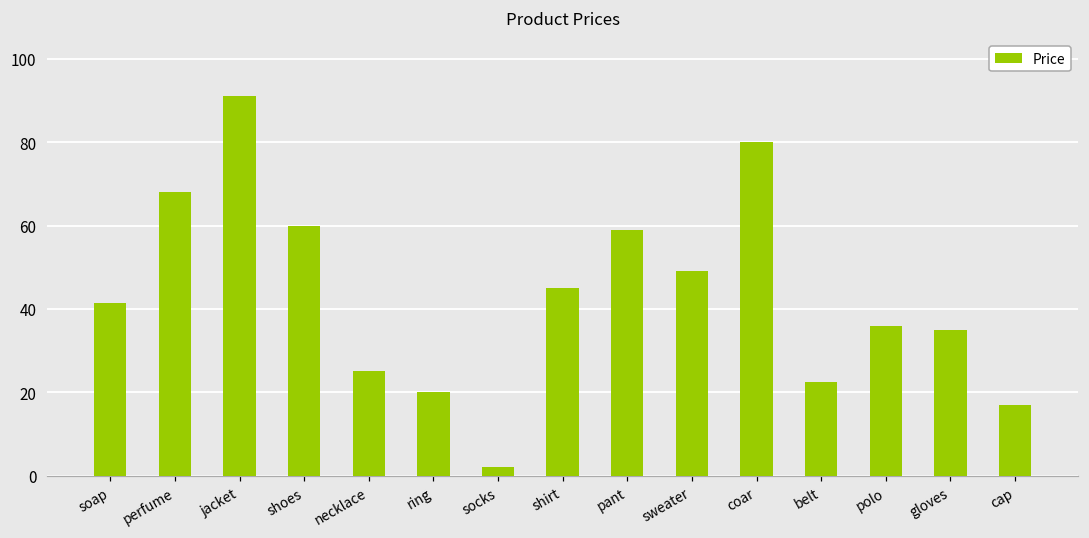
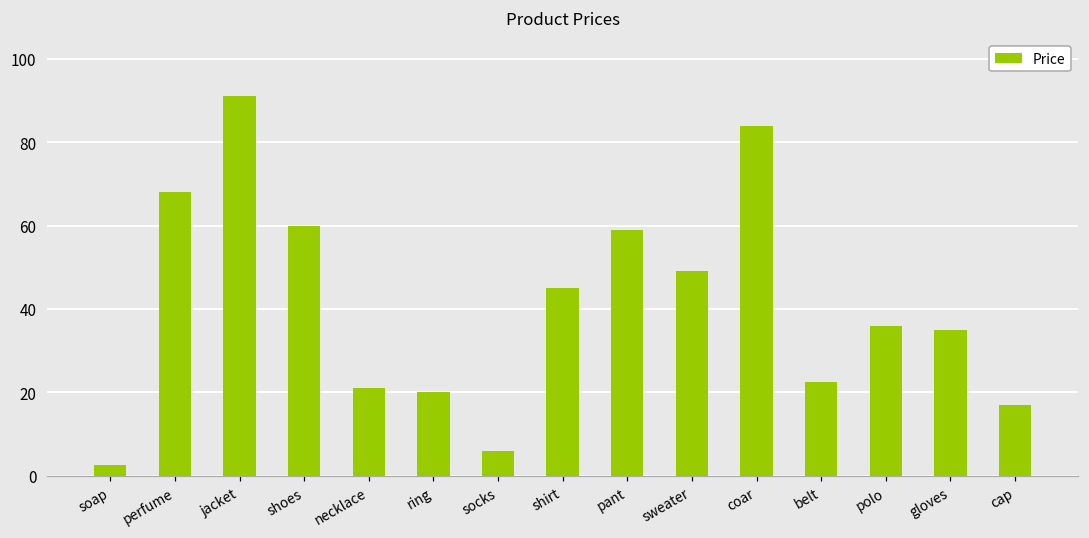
  {
-   "soap": 42,
+   "soap": 3,
    "perfume": 68,
    "jacket": 91,
    "shoes": 60,
-   "necklace": 25,
+   "necklace": 21,
    "ring": 20,
-   "socks": 2,
+   "socks": 6,
    "shirt": 45,
    "pant": 59,
    "sweater": 49,
-   "coar": 80,
+   "coar": 84,
    "belt": 23,
    "polo": 36,
    "gloves": 35,
    "cap": 17
  }
